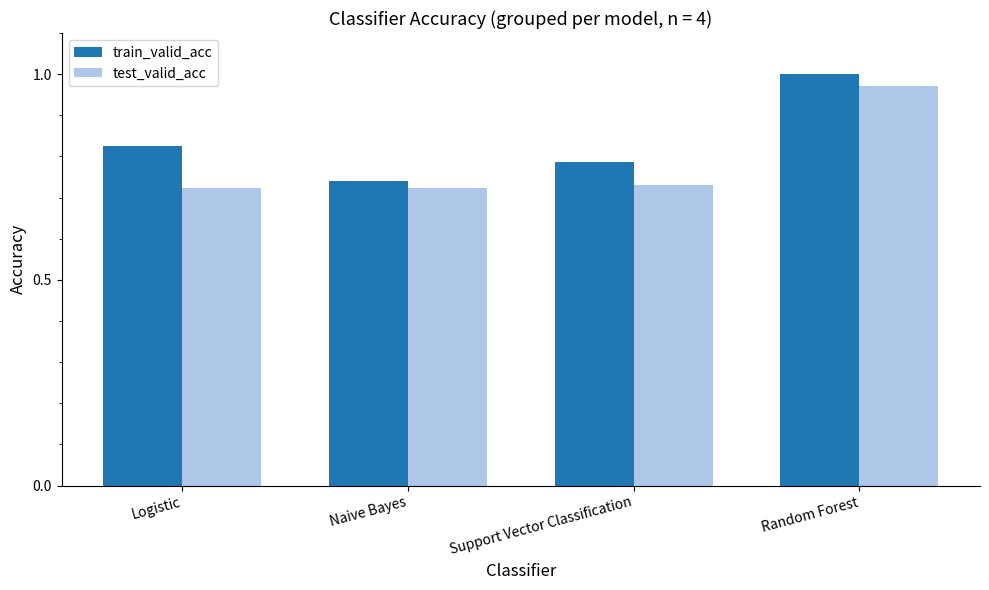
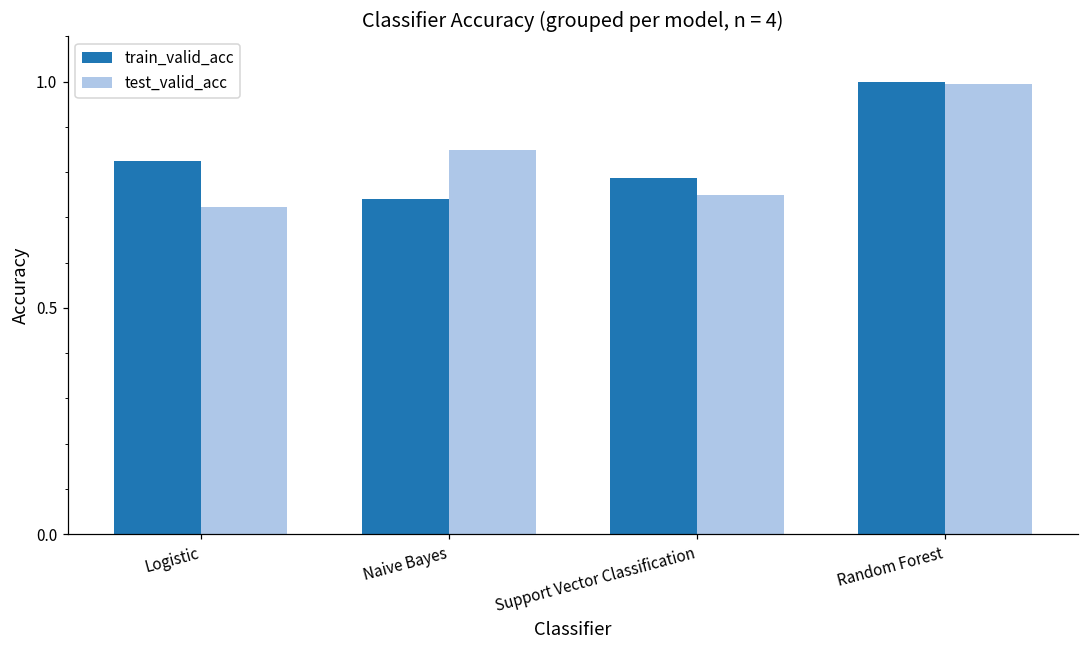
  {
    "train_valid_acc": {
      "Logistic": 0.83,
      "Naive Bayes": 0.74,
      "Support Vector Classification": 0.79,
      "Random Forest": 1.00
    },
    "test_valid_acc": {
      "Logistic": 0.72,
-     "Naive Bayes": 0.72,
-     "Support Vector Classification": 0.73,
-     "Random Forest": 0.97
+     "Naive Bayes": 0.85,
+     "Support Vector Classification": 0.75,
+     "Random Forest": 1.00
    }
  }
